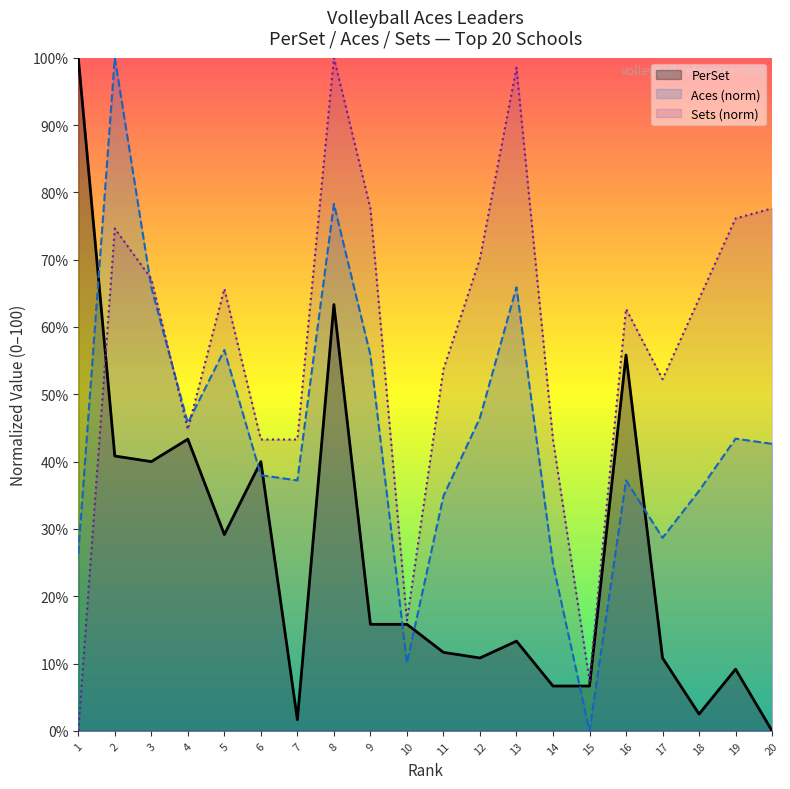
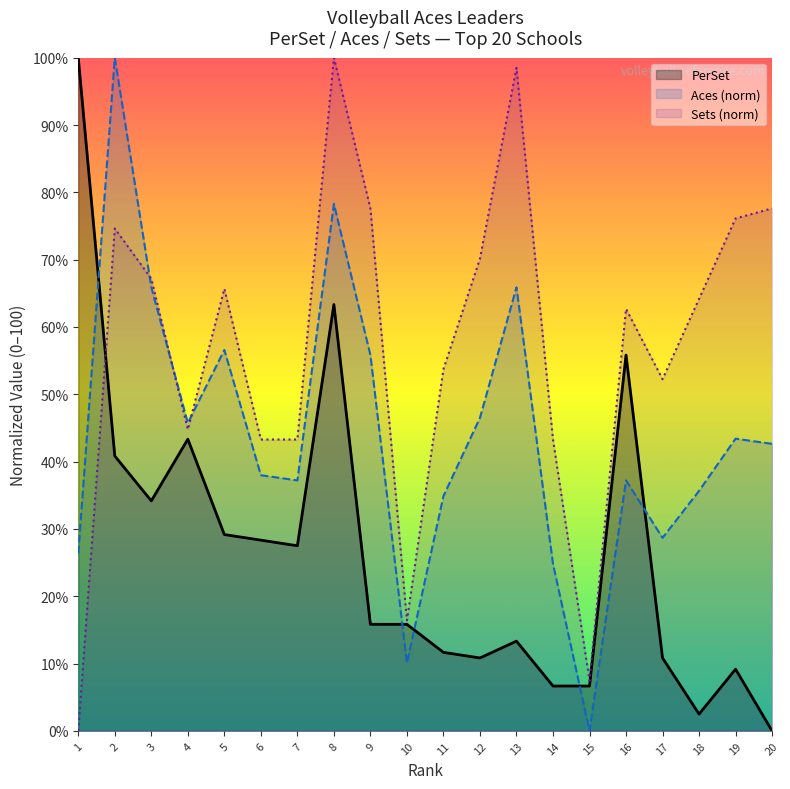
  {
    "PerSet": {
      "1": "100%",
      "2": "41%",
-     "3": "40%",
+     "3": "34%",
      "4": "43%",
      "5": "29%",
-     "6": "40%",
-     "7": "2%",
+     "6": "28%",
+     "7": "28%",
      "8": "63%",
      "9": "16%",
      "10": "16%",
      "11": "12%",
      "12": "11%",
      "13": "13%",
      "14": "7%",
      "15": "7%",
      "16": "56%",
      "17": "11%",
      "18": "3%",
      "19": "9%",
      "20": "0%"
    }
  }
